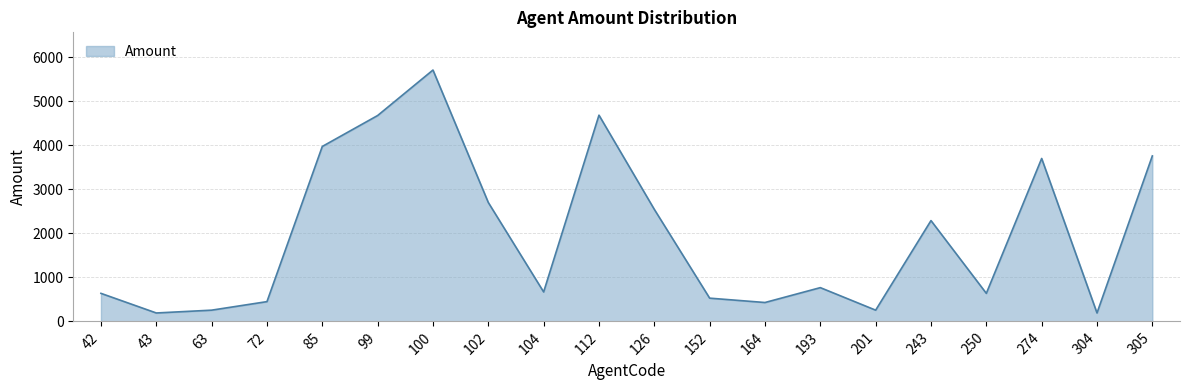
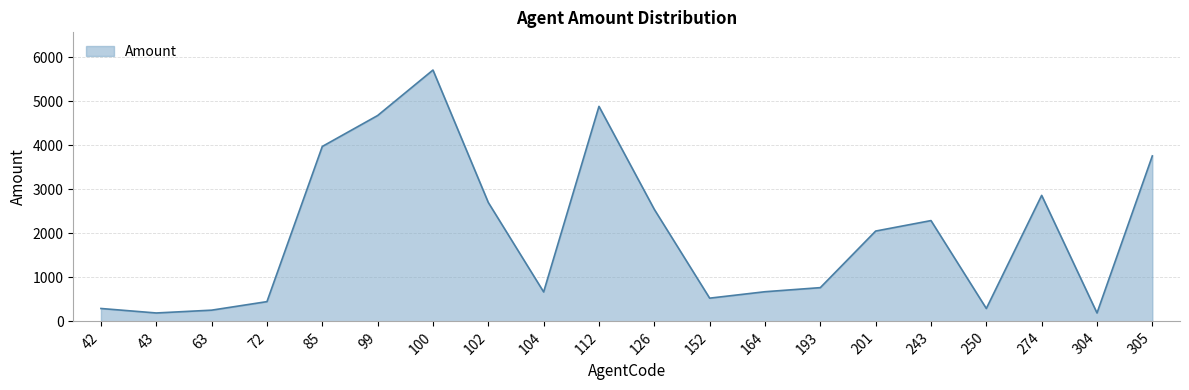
  {
-   "42": 600,
+   "42": 300,
    "43": 200,
    "63": 300,
    "72": 400,
    "85": 4000,
    "99": 4700,
    "100": 5700,
    "102": 2700,
    "104": 700,
-   "112": 4700,
+   "112": 4900,
    "126": 2500,
    "152": 500,
-   "164": 400,
+   "164": 700,
    "193": 800,
-   "201": 300,
+   "201": 2100,
    "243": 2300,
-   "250": 600,
-   "274": 3700,
+   "250": 300,
+   "274": 2900,
    "304": 200,
    "305": 3800
  }
